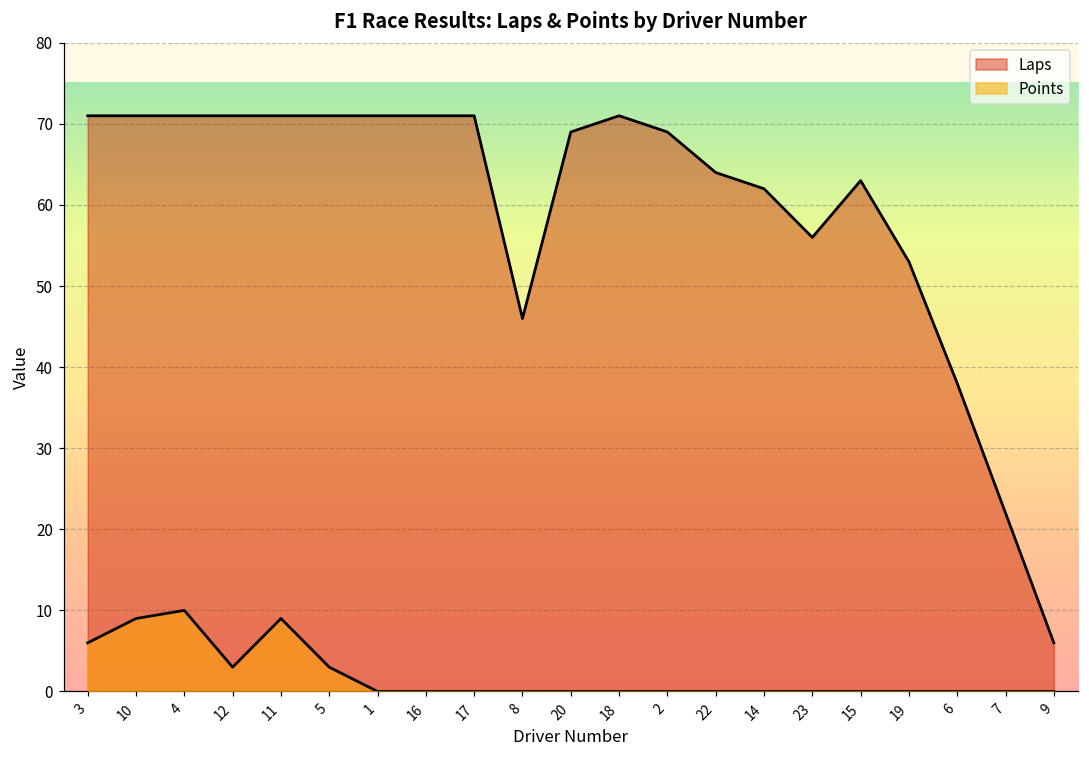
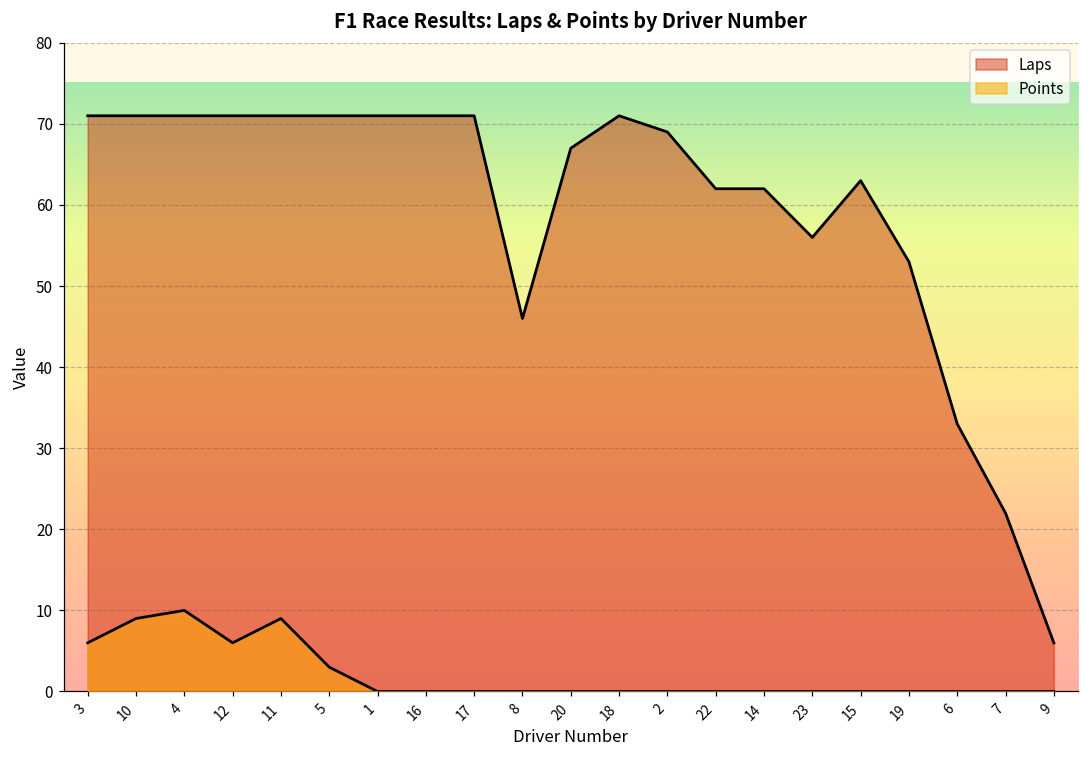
  {
    "Laps": {
      "3": 71,
      "10": 71,
      "4": 71,
      "12": 71,
      "11": 71,
      "5": 71,
      "1": 71,
      "16": 71,
      "17": 71,
      "8": 46,
-     "20": 69,
+     "20": 67,
      "18": 71,
      "2": 69,
-     "22": 64,
+     "22": 62,
      "14": 62,
      "23": 56,
      "15": 63,
      "19": 53,
-     "6": 38,
+     "6": 33,
      "7": 22,
      "9": 6
    },
    "Points": {
      "3": 6,
      "10": 9,
      "4": 10,
-     "12": 3,
+     "12": 6,
      "11": 9,
      "5": 3,
      "1": 0,
      "16": 0,
      "17": 0,
      "8": 0,
      "20": 0,
      "18": 0,
      "2": 0,
      "22": 0,
      "14": 0,
      "23": 0,
      "15": 0,
      "19": 0,
      "6": 0,
      "7": 0,
      "9": 0
    }
  }
